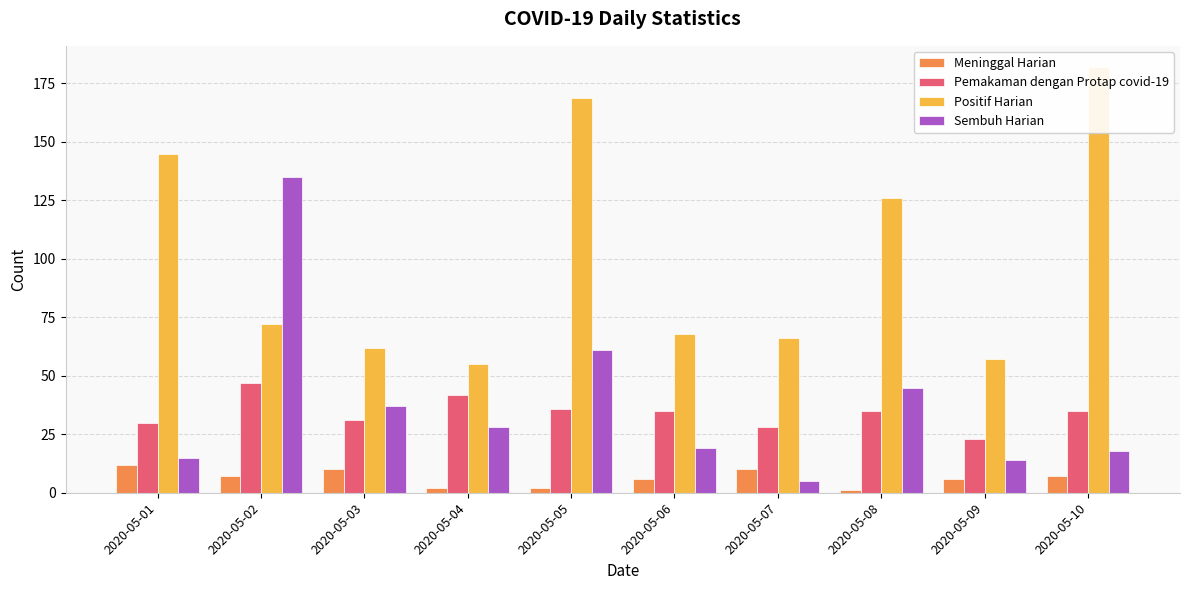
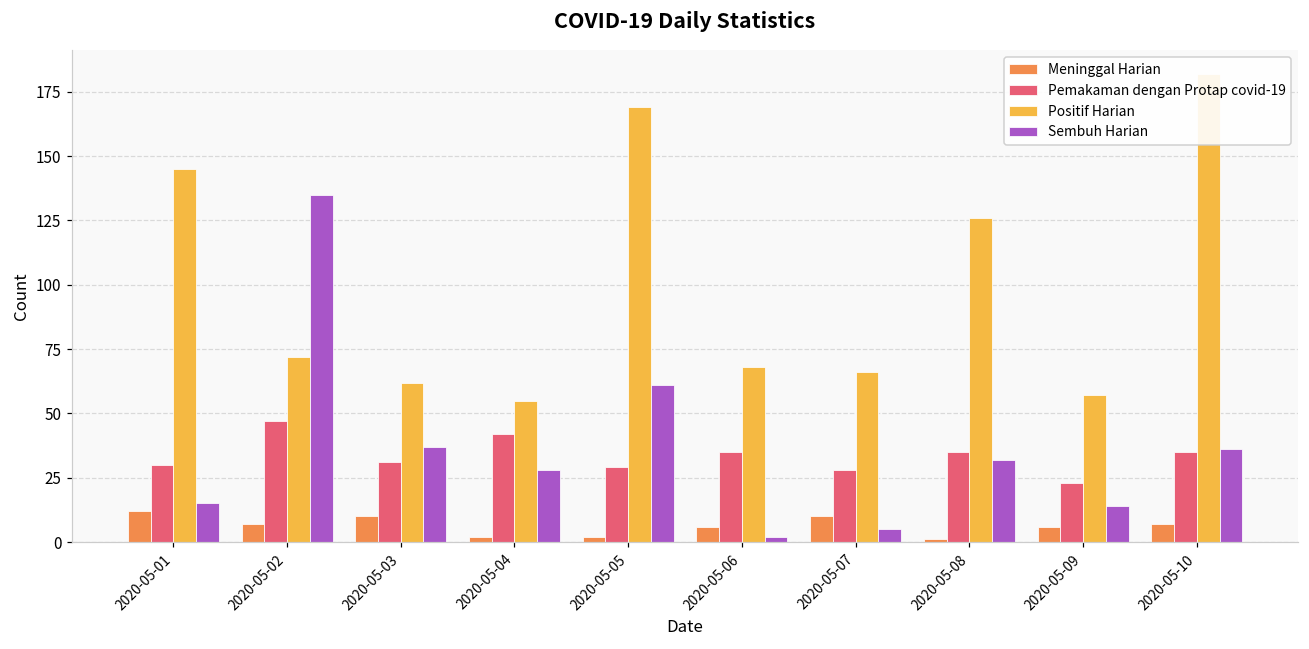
  {
    "Pemakaman dengan Protap covid-19": {
      "2020-05-01": 30,
      "2020-05-02": 47,
      "2020-05-03": 31,
      "2020-05-04": 42,
-     "2020-05-05": 36,
+     "2020-05-05": 29,
      "2020-05-06": 35,
      "2020-05-07": 28,
      "2020-05-08": 35,
      "2020-05-09": 23,
      "2020-05-10": 35
    },
    "Sembuh Harian": {
      "2020-05-01": 15,
      "2020-05-02": 135,
      "2020-05-03": 37,
      "2020-05-04": 28,
      "2020-05-05": 61,
-     "2020-05-06": 19,
+     "2020-05-06": 2,
      "2020-05-07": 5,
-     "2020-05-08": 45,
+     "2020-05-08": 32,
      "2020-05-09": 14,
-     "2020-05-10": 18
+     "2020-05-10": 36
    }
  }
